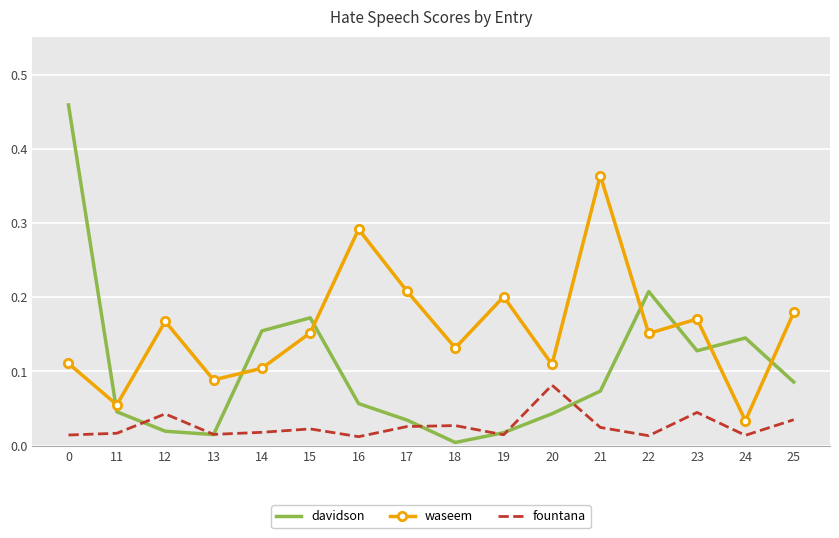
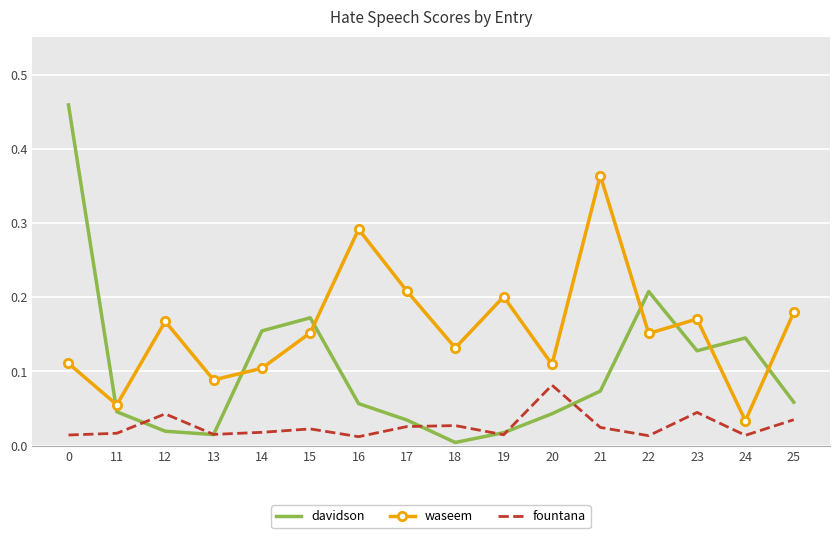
  {
    "davidson": {
      "0": 0.46,
      "11": 0.05,
      "12": 0.02,
      "14": 0.15,
      "15": 0.17,
      "16": 0.06,
      "17": 0.03,
      "18": 0.00,
      "20": 0.04,
      "21": 0.07,
      "22": 0.21,
      "23": 0.13,
      "24": 0.15,
-     "25": 0.09
+     "25": 0.06
    },
    "waseem": {
      "0": 0.11,
      "11": 0.06,
      "12": 0.17,
      "13": 0.09,
      "14": 0.10,
      "15": 0.15,
      "16": 0.29,
      "17": 0.21,
      "18": 0.13,
      "19": 0.20,
      "20": 0.11,
      "21": 0.36,
      "22": 0.15,
      "23": 0.17,
      "24": 0.03,
      "25": 0.18
    },
    "fountana": {
      "0": 0.01,
      "11": 0.02,
      "12": 0.04,
      "14": 0.02,
      "15": 0.02,
      "16": 0.01,
      "17": 0.03,
      "18": 0.03,
      "20": 0.08,
      "21": 0.02,
      "22": 0.01,
      "23": 0.04,
      "24": 0.01,
      "25": 0.03
    }
  }
